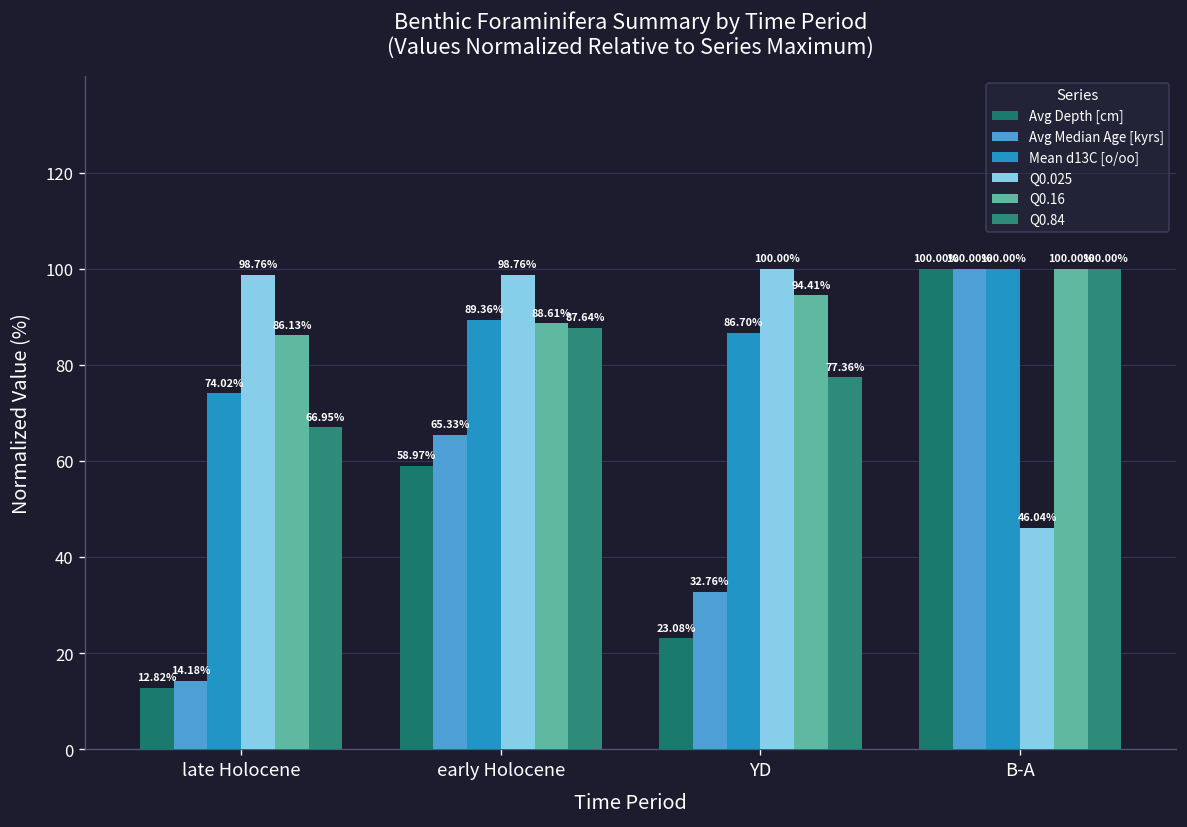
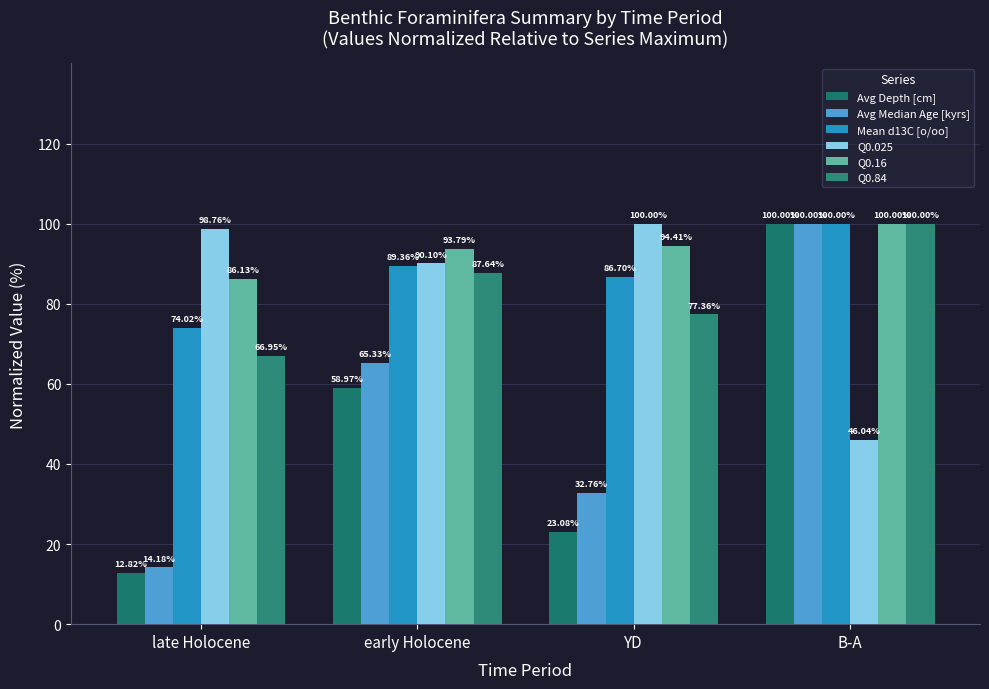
  {
    "Q0.025": {
      "late Holocene": "98.76%",
-     "early Holocene": "98.76%",
+     "early Holocene": "90.10%",
      "YD": "100.00%",
      "B-A": "46.04%"
    },
    "Q0.16": {
      "late Holocene": "86.13%",
-     "early Holocene": "88.61%",
+     "early Holocene": "93.79%",
      "YD": "94.41%"
    }
  }
